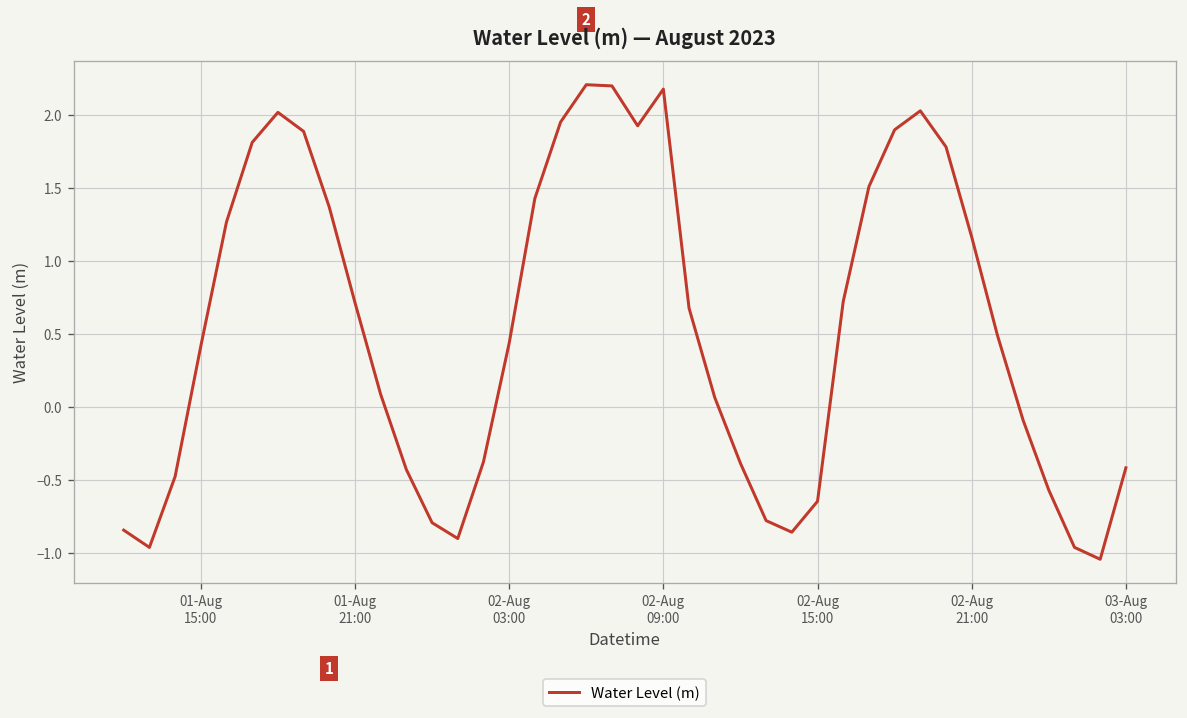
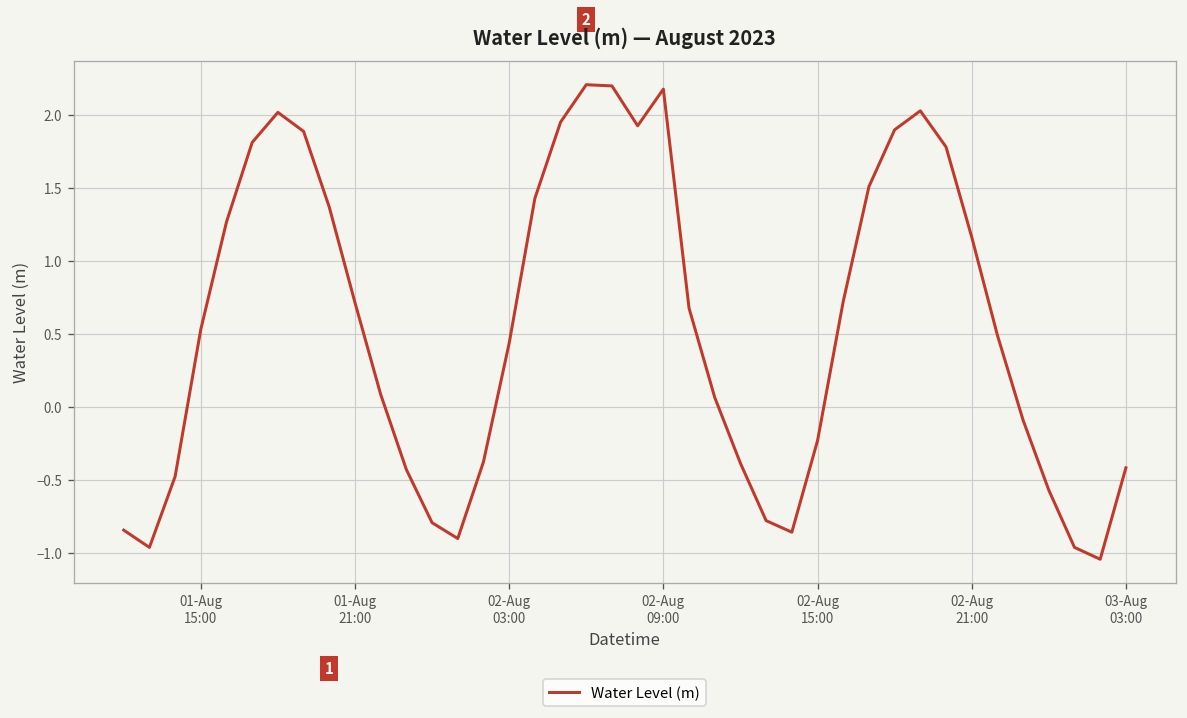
  {
-   "01-Aug 15:00": 0.42,
+   "01-Aug 15:00": 0.53,
    "01-Aug 21:00": 0.71,
    "02-Aug 03:00": 0.44,
    "02-Aug 09:00": 2.18,
-   "02-Aug 15:00": -0.65,
+   "02-Aug 15:00": -0.23,
    "02-Aug 21:00": 1.16,
    "03-Aug 03:00": -0.42
  }
